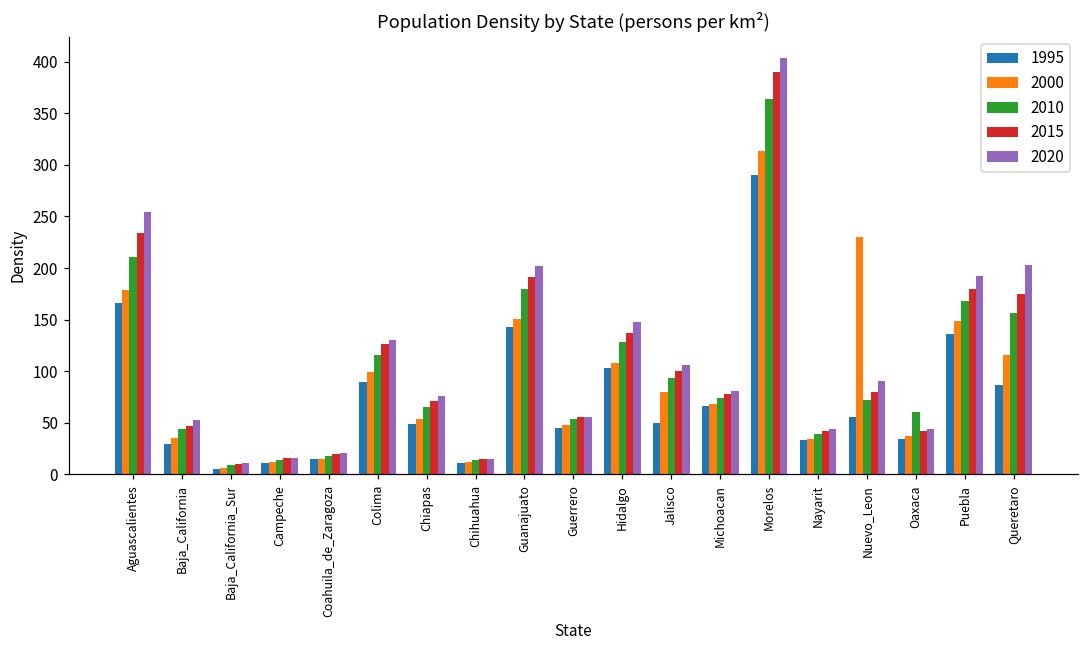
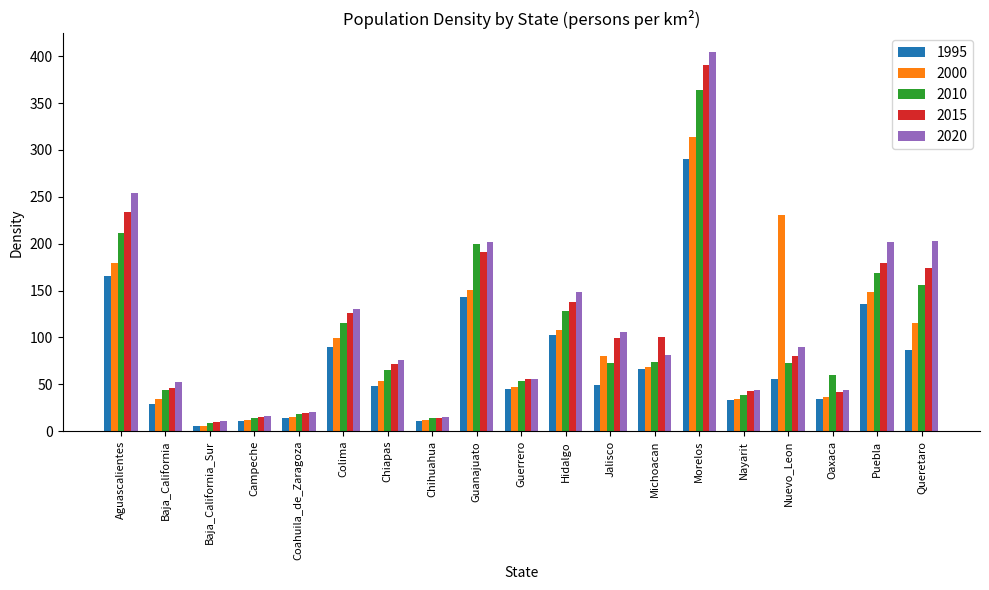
  {
    "1995": {
      "Aguascalientes": 170,
      "Baja_California": 30,
      "Baja_California_Sur": 10,
      "Campeche": 10,
      "Coahuila_de_Zaragoza": 10,
      "Colima": 90,
      "Chiapas": 50,
      "Chihuahua": 10,
      "Guanajuato": 140,
      "Guerrero": 50,
      "Hidalgo": 100,
      "Jalisco": 50,
      "Michoacan": 70,
      "Morelos": 290,
      "Nayarit": 30,
      "Nuevo_Leon": 60,
      "Oaxaca": 30,
      "Puebla": 140,
      "Queretaro": 90
    },
    "2000": {
      "Aguascalientes": 180,
      "Baja_California": 30,
      "Baja_California_Sur": 10,
      "Campeche": 10,
      "Coahuila_de_Zaragoza": 20,
      "Colima": 100,
      "Chiapas": 50,
      "Chihuahua": 10,
      "Guanajuato": 150,
      "Guerrero": 50,
      "Hidalgo": 110,
      "Jalisco": 80,
      "Michoacan": 70,
      "Morelos": 310,
      "Nayarit": 30,
      "Nuevo_Leon": 230,
      "Oaxaca": 40,
      "Puebla": 150,
      "Queretaro": 120
    },
    "2010": {
      "Aguascalientes": 210,
      "Baja_California": 40,
      "Baja_California_Sur": 10,
      "Campeche": 10,
      "Coahuila_de_Zaragoza": 20,
      "Colima": 120,
      "Chiapas": 70,
      "Chihuahua": 10,
-     "Guanajuato": 180,
+     "Guanajuato": 200,
      "Guerrero": 50,
      "Hidalgo": 130,
-     "Jalisco": 90,
+     "Jalisco": 70,
      "Michoacan": 70,
      "Morelos": 360,
      "Nayarit": 40,
      "Nuevo_Leon": 70,
      "Oaxaca": 60,
      "Puebla": 170,
      "Queretaro": 160
    },
    "2015": {
      "Aguascalientes": 230,
      "Baja_California": 50,
      "Baja_California_Sur": 10,
      "Campeche": 20,
      "Coahuila_de_Zaragoza": 20,
      "Colima": 130,
      "Chiapas": 70,
      "Chihuahua": 10,
      "Guanajuato": 190,
      "Guerrero": 60,
      "Hidalgo": 140,
      "Jalisco": 100,
-     "Michoacan": 80,
+     "Michoacan": 100,
      "Morelos": 390,
      "Nayarit": 40,
      "Nuevo_Leon": 80,
      "Oaxaca": 40,
      "Puebla": 180,
      "Queretaro": 170
    },
    "2020": {
      "Aguascalientes": 250,
      "Baja_California": 50,
      "Baja_California_Sur": 10,
      "Campeche": 20,
      "Coahuila_de_Zaragoza": 20,
      "Colima": 130,
      "Chiapas": 80,
      "Chihuahua": 20,
      "Guanajuato": 200,
      "Guerrero": 60,
      "Hidalgo": 150,
      "Jalisco": 110,
      "Michoacan": 80,
      "Morelos": 400,
      "Nayarit": 40,
      "Nuevo_Leon": 90,
      "Oaxaca": 40,
-     "Puebla": 190,
+     "Puebla": 200,
      "Queretaro": 200
    }
  }
